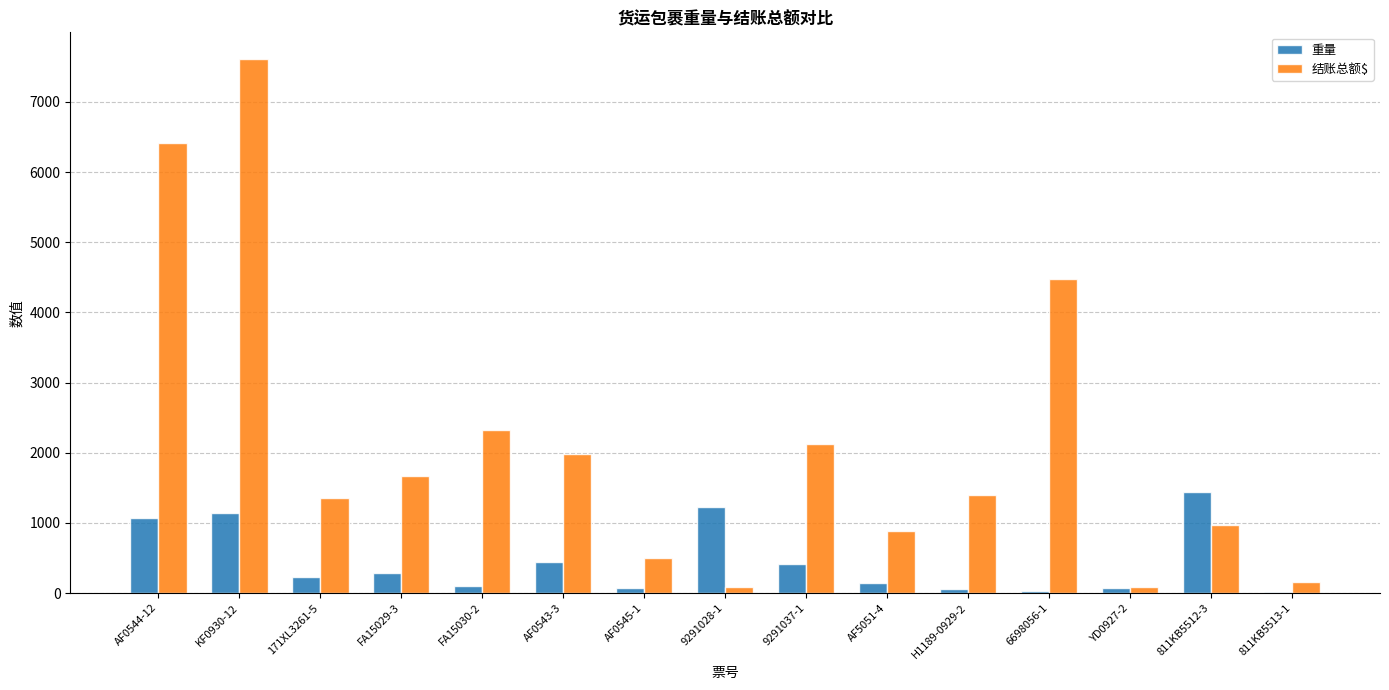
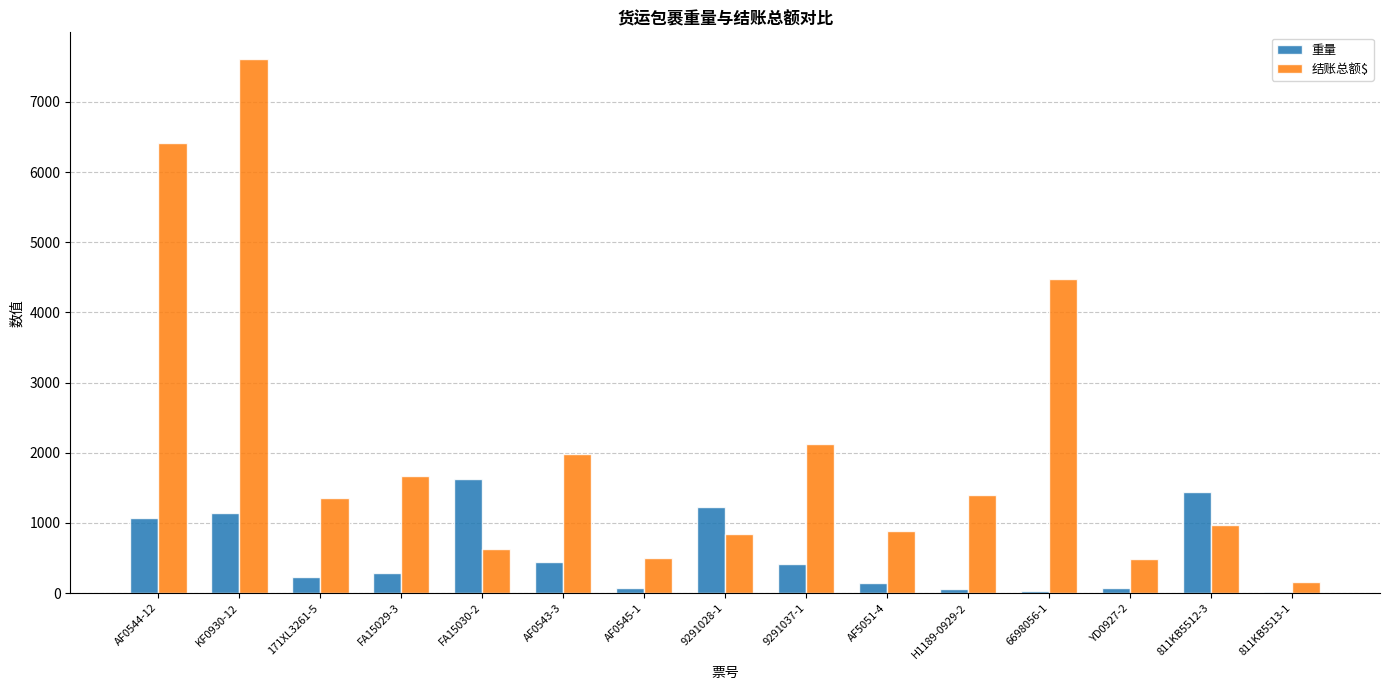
  {
    "重量": {
      "AF0544-12": 1100,
      "KF0930-12": 1100,
      "171XL3261-5": 200,
      "FA15029-3": 300,
-     "FA15030-2": 100,
+     "FA15030-2": 1600,
      "AF0543-3": 400,
      "AF0545-1": 100,
      "9291028-1": 1200,
      "9291037-1": 400,
      "AF5051-4": 100,
      "H1189-0929-2": 100,
      "YD0927-2": 100,
      "811KB5512-3": 1400
    },
    "结账总额$": {
      "AF0544-12": 6400,
      "KF0930-12": 7600,
      "171XL3261-5": 1300,
      "FA15029-3": 1700,
-     "FA15030-2": 2300,
+     "FA15030-2": 600,
      "AF0543-3": 2000,
      "AF0545-1": 500,
-     "9291028-1": 100,
+     "9291028-1": 800,
      "9291037-1": 2100,
      "AF5051-4": 900,
      "H1189-0929-2": 1400,
      "6698056-1": 4500,
-     "YD0927-2": 100,
+     "YD0927-2": 500,
      "811KB5512-3": 1000,
      "811KB5513-1": 200
    }
  }
